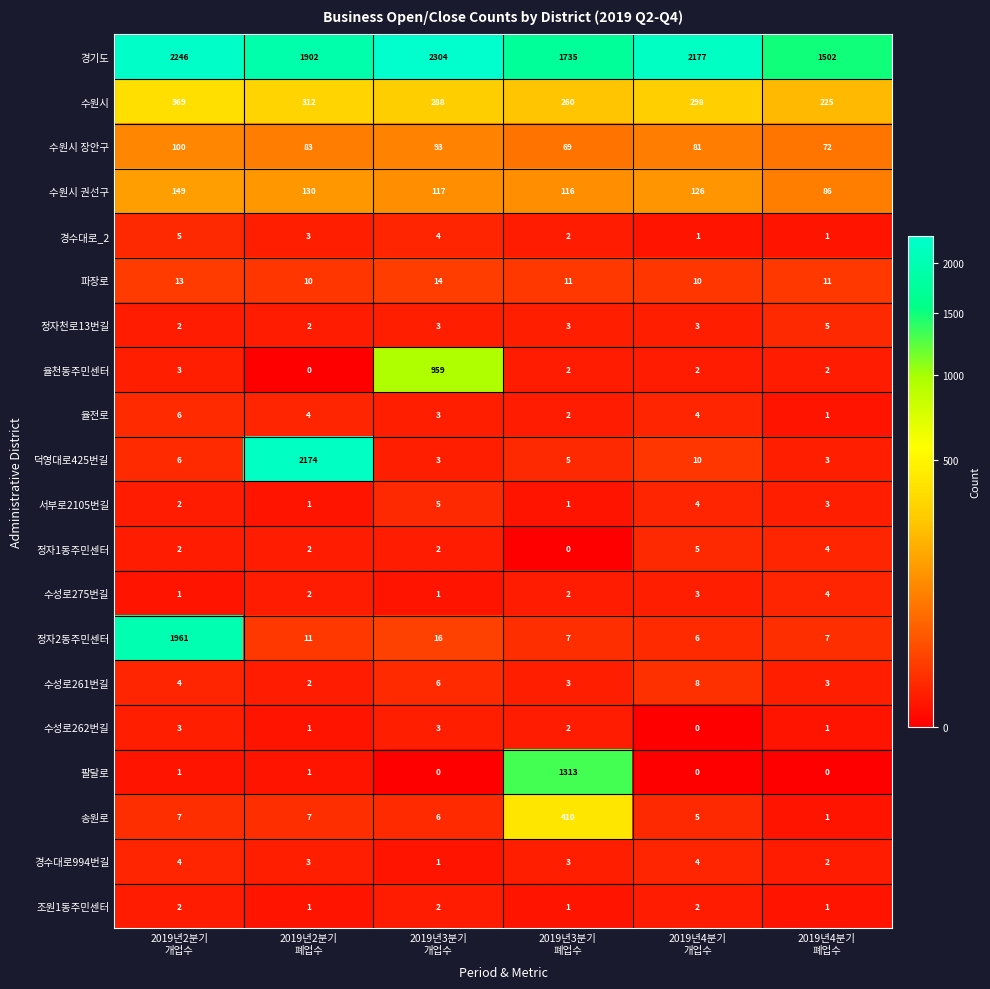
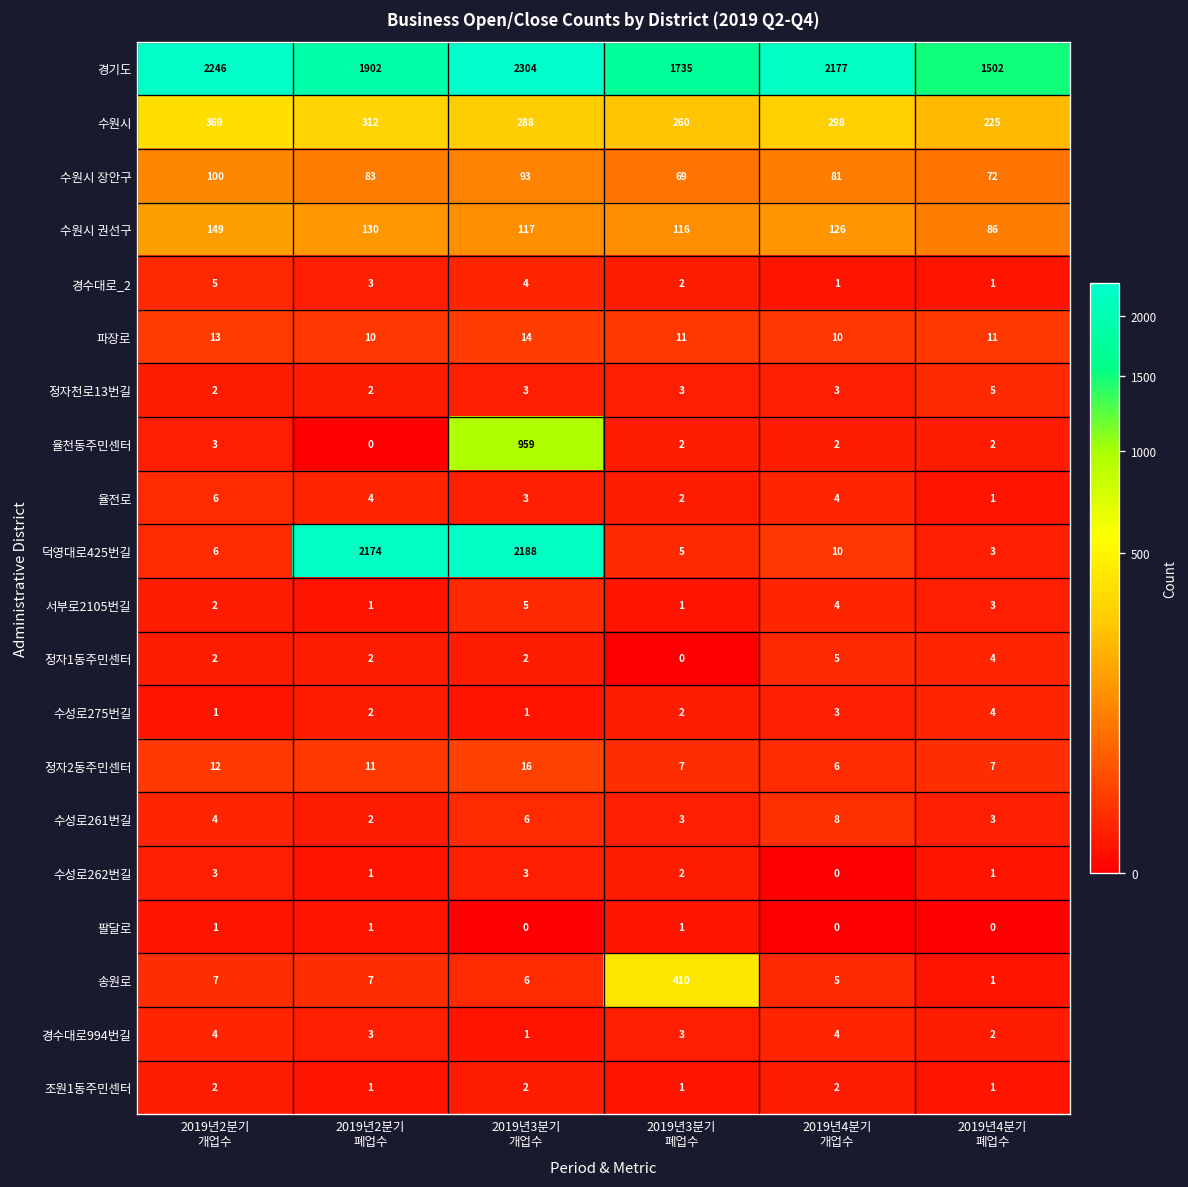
  {
    "경기도": {
      "2019년2분기 개업수": 2246,
      "2019년2분기 폐업수": 1902,
      "2019년3분기 개업수": 2304,
      "2019년3분기 폐업수": 1735,
      "2019년4분기 개업수": 2177,
      "2019년4분기 폐업수": 1502
    },
    "수원시": {
      "2019년2분기 개업수": 369,
      "2019년2분기 폐업수": 312,
      "2019년3분기 개업수": 288,
      "2019년3분기 폐업수": 260,
      "2019년4분기 개업수": 298,
      "2019년4분기 폐업수": 225
    },
    "수원시 장안구": {
      "2019년2분기 개업수": 100,
      "2019년2분기 폐업수": 83,
      "2019년3분기 개업수": 93,
      "2019년3분기 폐업수": 69,
      "2019년4분기 개업수": 81,
      "2019년4분기 폐업수": 72
    },
    "수원시 권선구": {
      "2019년2분기 개업수": 149,
      "2019년2분기 폐업수": 130,
      "2019년3분기 개업수": 117,
      "2019년3분기 폐업수": 116,
      "2019년4분기 개업수": 126,
      "2019년4분기 폐업수": 86
    },
    "경수대로_2": {
      "2019년2분기 개업수": 5,
      "2019년2분기 폐업수": 3,
      "2019년3분기 개업수": 4,
      "2019년3분기 폐업수": 2,
      "2019년4분기 개업수": 1,
      "2019년4분기 폐업수": 1
    },
    "파장로": {
      "2019년2분기 개업수": 13,
      "2019년2분기 폐업수": 10,
      "2019년3분기 개업수": 14,
      "2019년3분기 폐업수": 11,
      "2019년4분기 개업수": 10,
      "2019년4분기 폐업수": 11
    },
    "정자천로13번길": {
      "2019년2분기 개업수": 2,
      "2019년2분기 폐업수": 2,
      "2019년3분기 개업수": 3,
      "2019년3분기 폐업수": 3,
      "2019년4분기 개업수": 3,
      "2019년4분기 폐업수": 5
    },
    "율천동주민센터": {
      "2019년2분기 개업수": 3,
      "2019년2분기 폐업수": 0,
      "2019년3분기 개업수": 959,
      "2019년3분기 폐업수": 2,
      "2019년4분기 개업수": 2,
      "2019년4분기 폐업수": 2
    },
    "율전로": {
      "2019년2분기 개업수": 6,
      "2019년2분기 폐업수": 4,
      "2019년3분기 개업수": 3,
      "2019년3분기 폐업수": 2,
      "2019년4분기 개업수": 4,
      "2019년4분기 폐업수": 1
    },
    "덕영대로425번길": {
      "2019년2분기 개업수": 6,
      "2019년2분기 폐업수": 2174,
-     "2019년3분기 개업수": 3,
+     "2019년3분기 개업수": 2188,
      "2019년3분기 폐업수": 5,
      "2019년4분기 개업수": 10,
      "2019년4분기 폐업수": 3
    },
    "서부로2105번길": {
      "2019년2분기 개업수": 2,
      "2019년2분기 폐업수": 1,
      "2019년3분기 개업수": 5,
      "2019년3분기 폐업수": 1,
      "2019년4분기 개업수": 4,
      "2019년4분기 폐업수": 3
    },
    "정자1동주민센터": {
      "2019년2분기 개업수": 2,
      "2019년2분기 폐업수": 2,
      "2019년3분기 개업수": 2,
      "2019년3분기 폐업수": 0,
      "2019년4분기 개업수": 5,
      "2019년4분기 폐업수": 4
    },
    "수성로275번길": {
      "2019년2분기 개업수": 1,
      "2019년2분기 폐업수": 2,
      "2019년3분기 개업수": 1,
      "2019년3분기 폐업수": 2,
      "2019년4분기 개업수": 3,
      "2019년4분기 폐업수": 4
    },
    "정자2동주민센터": {
-     "2019년2분기 개업수": 1961,
+     "2019년2분기 개업수": 12,
      "2019년2분기 폐업수": 11,
      "2019년3분기 개업수": 16,
      "2019년3분기 폐업수": 7,
      "2019년4분기 개업수": 6,
      "2019년4분기 폐업수": 7
    },
    "수성로261번길": {
      "2019년2분기 개업수": 4,
      "2019년2분기 폐업수": 2,
      "2019년3분기 개업수": 6,
      "2019년3분기 폐업수": 3,
      "2019년4분기 개업수": 8,
      "2019년4분기 폐업수": 3
    },
    "수성로262번길": {
      "2019년2분기 개업수": 3,
      "2019년2분기 폐업수": 1,
      "2019년3분기 개업수": 3,
      "2019년3분기 폐업수": 2,
      "2019년4분기 개업수": 0,
      "2019년4분기 폐업수": 1
    },
    "팔달로": {
      "2019년2분기 개업수": 1,
      "2019년2분기 폐업수": 1,
      "2019년3분기 개업수": 0,
-     "2019년3분기 폐업수": 1313,
+     "2019년3분기 폐업수": 1,
      "2019년4분기 개업수": 0,
      "2019년4분기 폐업수": 0
    },
    "송원로": {
      "2019년2분기 개업수": 7,
      "2019년2분기 폐업수": 7,
      "2019년3분기 개업수": 6,
      "2019년3분기 폐업수": 410,
      "2019년4분기 개업수": 5,
      "2019년4분기 폐업수": 1
    },
    "경수대로994번길": {
      "2019년2분기 개업수": 4,
      "2019년2분기 폐업수": 3,
      "2019년3분기 개업수": 1,
      "2019년3분기 폐업수": 3,
      "2019년4분기 개업수": 4,
      "2019년4분기 폐업수": 2
    },
    "조원1동주민센터": {
      "2019년2분기 개업수": 2,
      "2019년2분기 폐업수": 1,
      "2019년3분기 개업수": 2,
      "2019년3분기 폐업수": 1,
      "2019년4분기 개업수": 2,
      "2019년4분기 폐업수": 1
    }
  }
